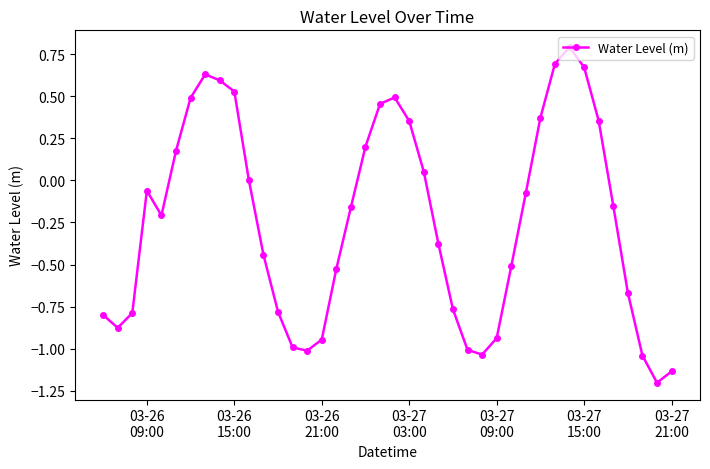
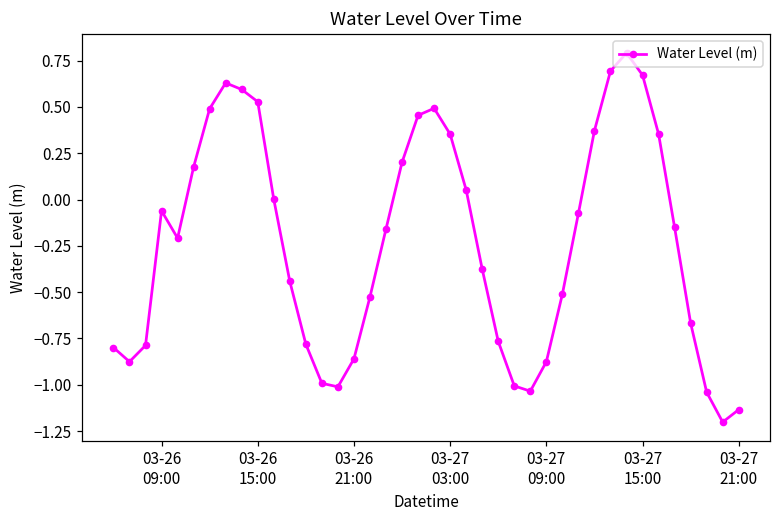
  {
    "03-26 09:00": -0.06,
    "03-26 15:00": 0.53,
-   "03-26 21:00": -0.95,
+   "03-26 21:00": -0.86,
    "03-27 03:00": 0.35,
-   "03-27 09:00": -0.94,
+   "03-27 09:00": -0.88,
    "03-27 15:00": 0.67,
    "03-27 21:00": -1.13
  }
